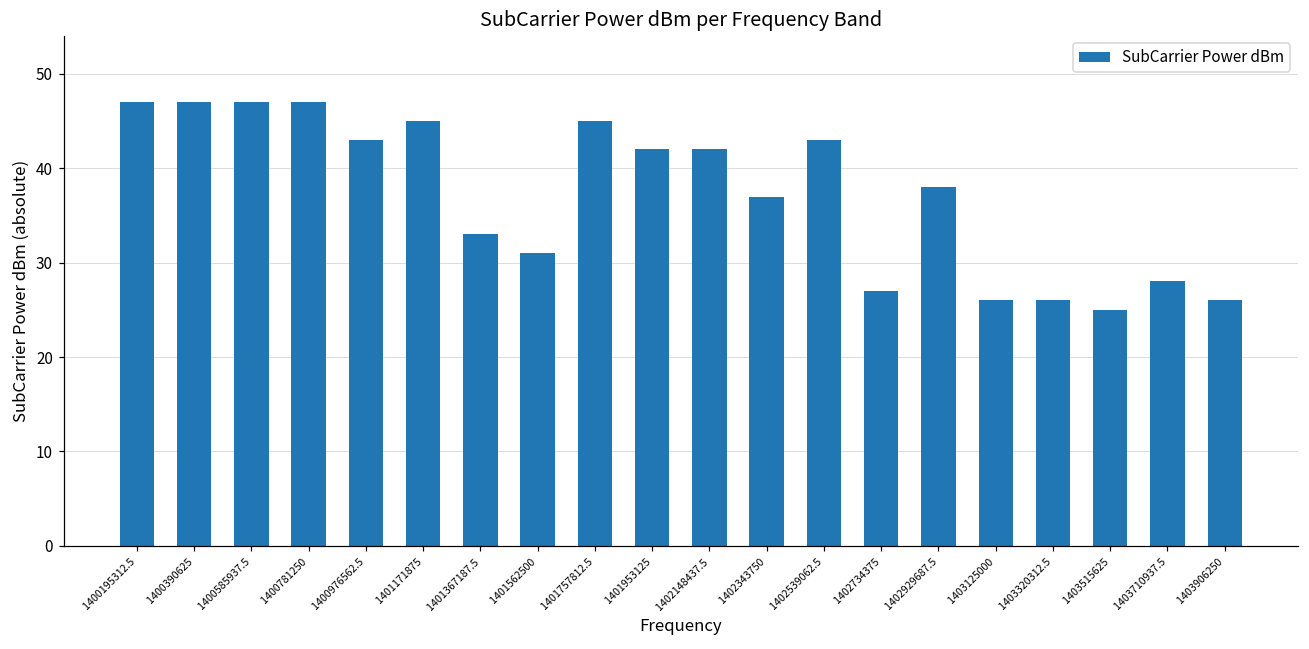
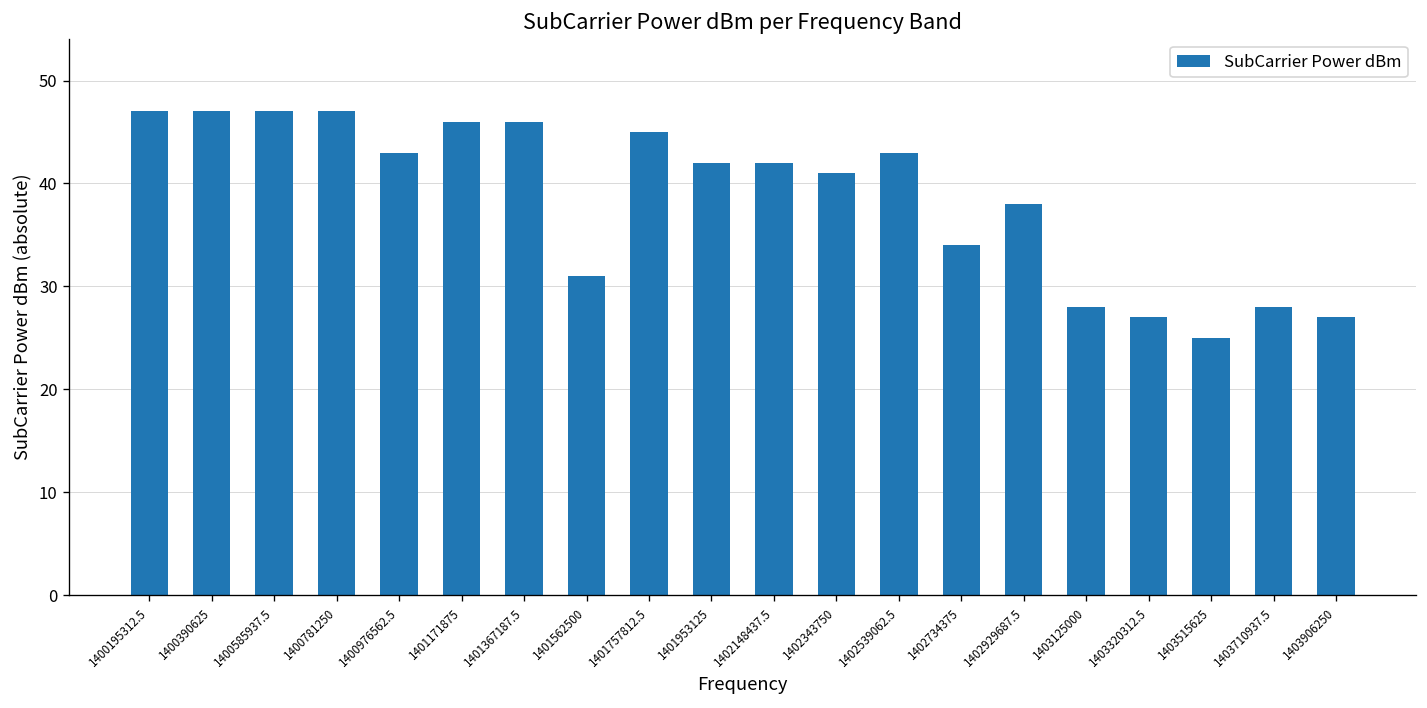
  {
    "1400195312.5": 47,
    "1400390625": 47,
    "1400585937.5": 47,
    "1400781250": 47,
    "1400976562.5": 43,
-   "1401171875": 45,
-   "1401367187.5": 33,
+   "1401171875": 46,
+   "1401367187.5": 46,
    "1401562500": 31,
    "1401757812.5": 45,
    "1401953125": 42,
    "1402148437.5": 42,
-   "1402343750": 37,
+   "1402343750": 41,
    "1402539062.5": 43,
-   "1402734375": 27,
+   "1402734375": 34,
    "1402929687.5": 38,
-   "1403125000": 26,
-   "1403320312.5": 26,
+   "1403125000": 28,
+   "1403320312.5": 27,
    "1403515625": 25,
    "1403710937.5": 28,
-   "1403906250": 26
+   "1403906250": 27
  }
